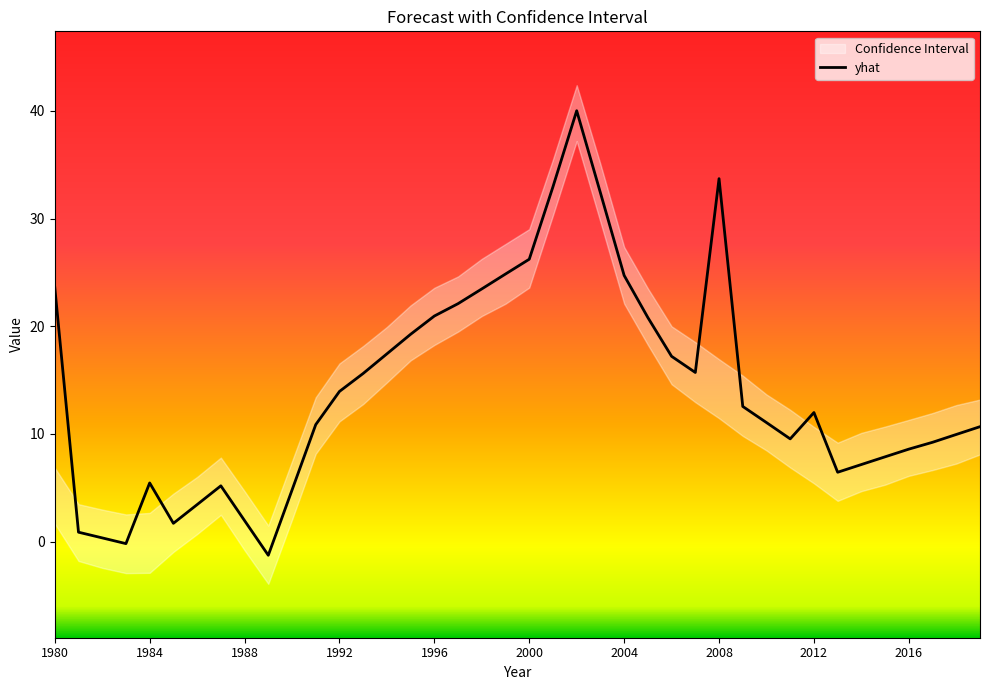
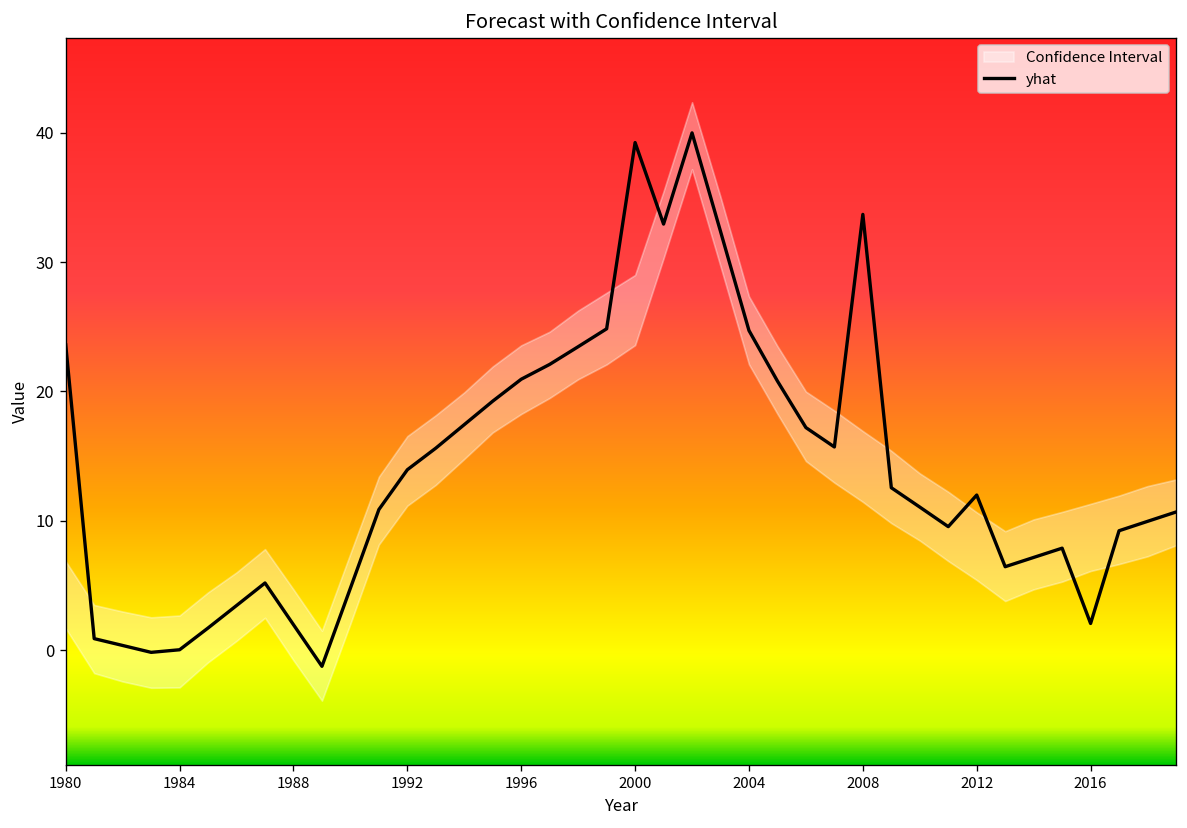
  {
    "yhat": {
      "1980": 23.6,
-     "1984": 5.5,
+     "1984": 0.0,
      "1988": 2.0,
      "1992": 13.9,
      "1996": 20.9,
-     "2000": 26.2,
+     "2000": 39.3,
      "2004": 24.7,
      "2008": 33.7,
      "2012": 12.0,
-     "2016": 8.6
+     "2016": 2.1
    }
  }
